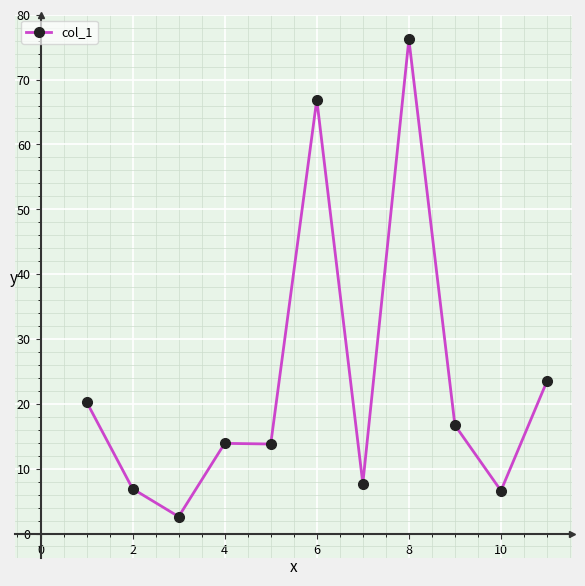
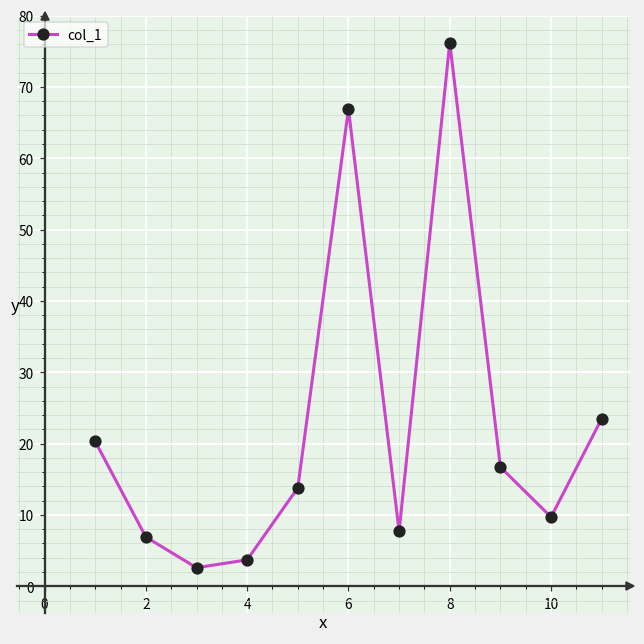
  {
    "2": 7,
-   "4": 14,
+   "4": 4,
    "6": 67,
    "8": 76,
-   "10": 7
+   "10": 10
  }
